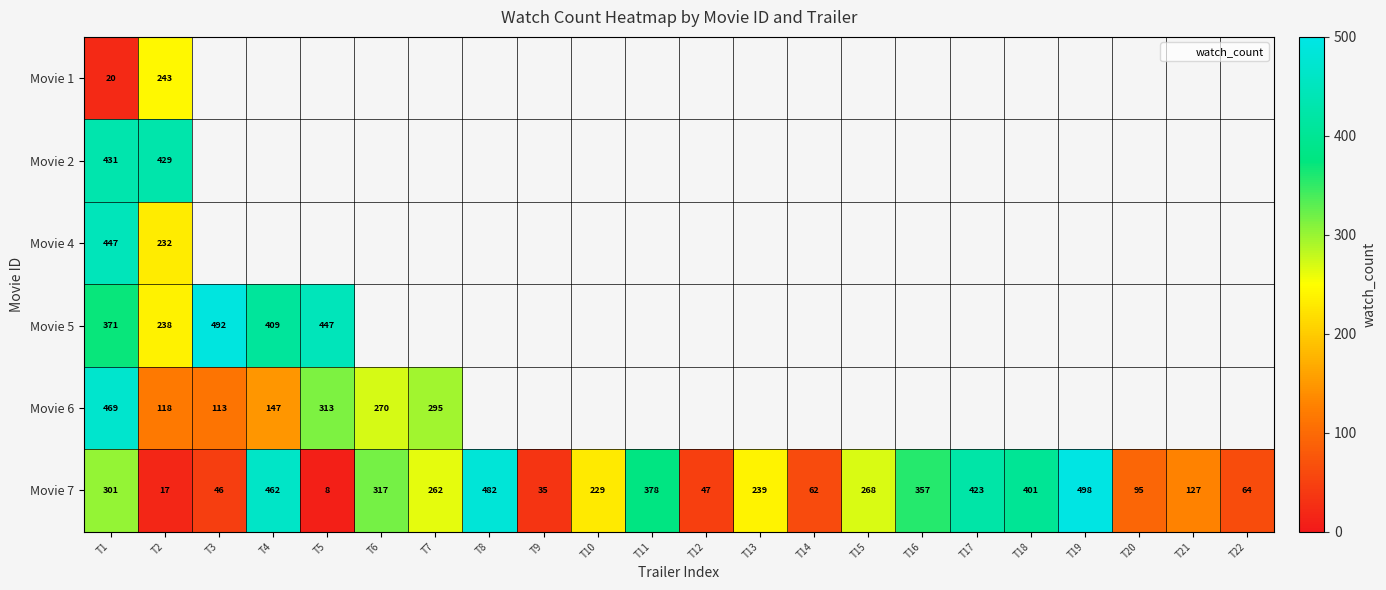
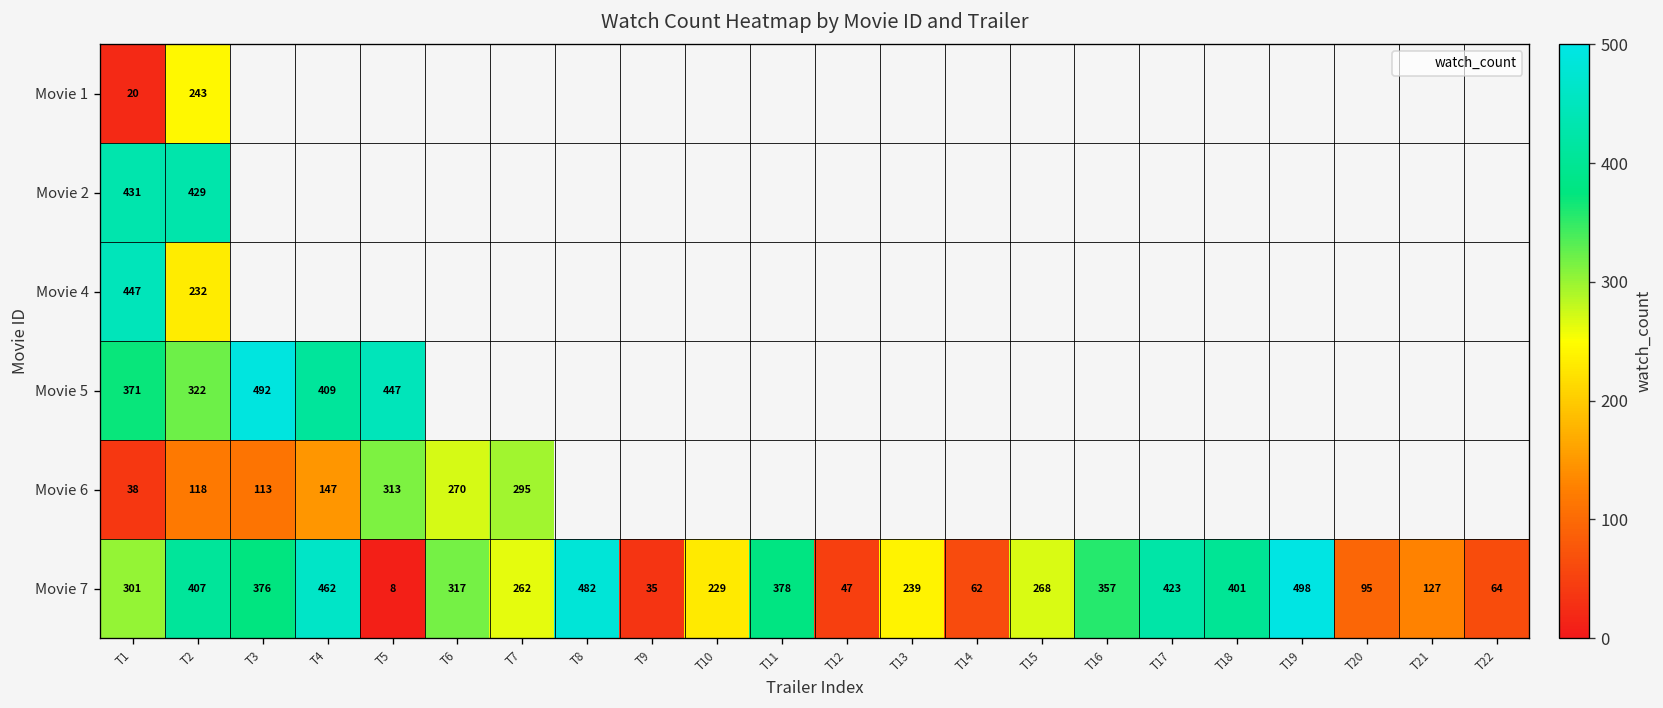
  {
    "Movie 1": {
      "T1": 20,
      "T2": 243
    },
    "Movie 2": {
      "T1": 431,
      "T2": 429
    },
    "Movie 4": {
      "T1": 447,
      "T2": 232
    },
    "Movie 5": {
      "T1": 371,
-     "T2": 238,
+     "T2": 322,
      "T3": 492,
      "T4": 409,
      "T5": 447
    },
    "Movie 6": {
-     "T1": 469,
+     "T1": 38,
      "T2": 118,
      "T3": 113,
      "T4": 147,
      "T5": 313,
      "T6": 270,
      "T7": 295
    },
    "Movie 7": {
      "T1": 301,
-     "T2": 17,
-     "T3": 46,
+     "T2": 407,
+     "T3": 376,
      "T4": 462,
      "T5": 8,
      "T6": 317,
      "T7": 262,
      "T8": 482,
      "T9": 35,
      "T10": 229,
      "T11": 378,
      "T12": 47,
      "T13": 239,
      "T14": 62,
      "T15": 268,
      "T16": 357,
      "T17": 423,
      "T18": 401,
      "T19": 498,
      "T20": 95,
      "T21": 127,
      "T22": 64
    }
  }
